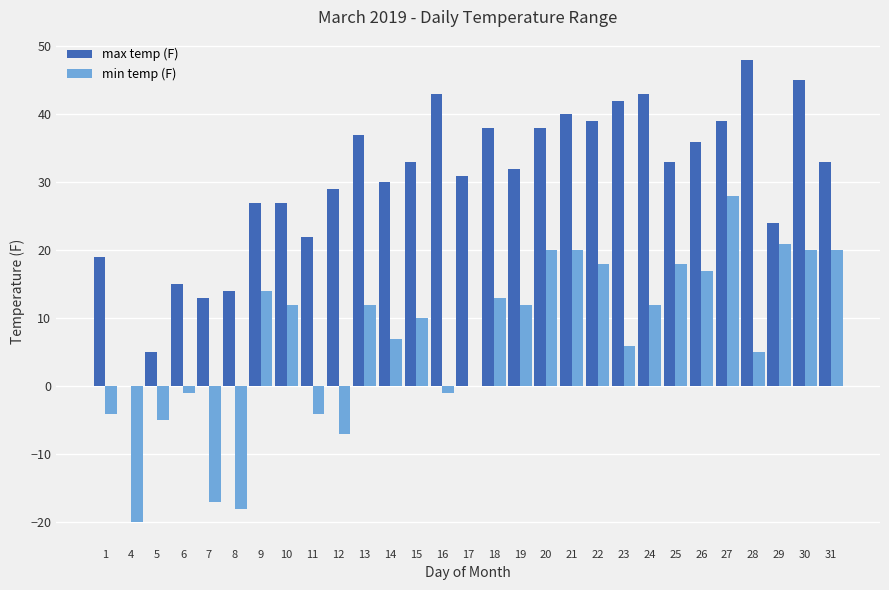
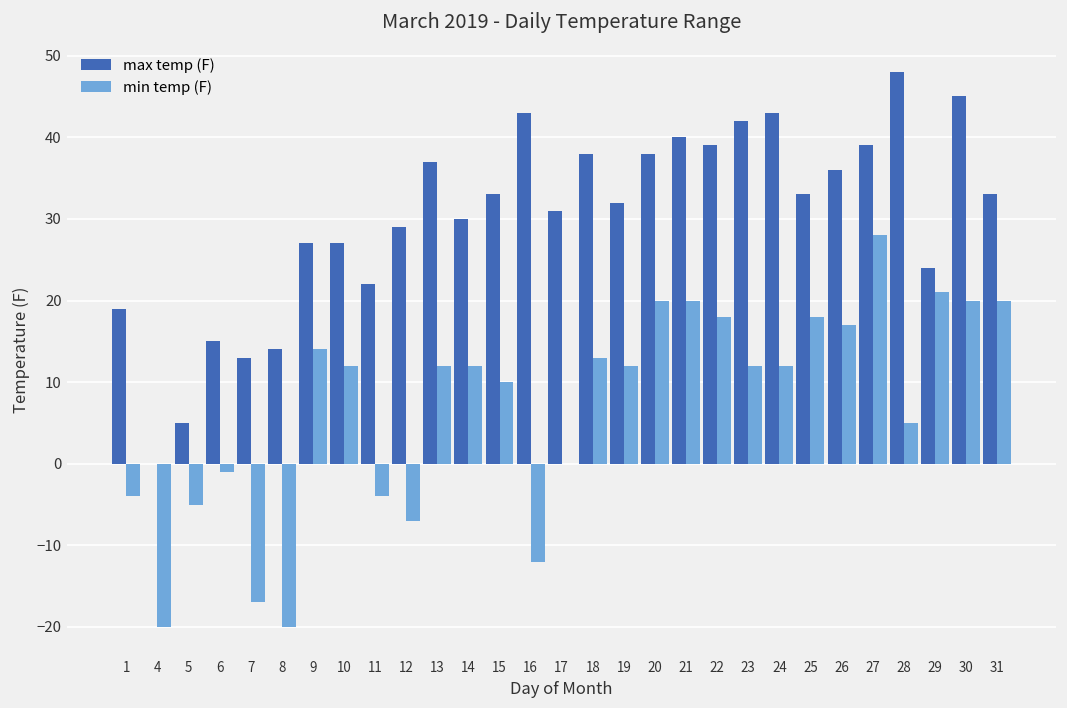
  {
    "max temp (F)": {
      "1": 19,
      "4": 0,
      "5": 5,
      "6": 15,
      "7": 13,
      "8": 14,
      "9": 27,
      "10": 27,
      "11": 22,
      "12": 29,
      "13": 37,
      "14": 30,
      "15": 33,
      "16": 43,
      "17": 31,
      "18": 38,
      "19": 32,
      "20": 38,
      "21": 40,
      "22": 39,
      "23": 42,
      "24": 43,
      "25": 33,
      "26": 36,
      "27": 39,
      "28": 48,
      "29": 24,
      "30": 45,
      "31": 33
    },
    "min temp (F)": {
      "1": -4,
      "4": -20,
      "5": -5,
      "6": -1,
      "7": -17,
-     "8": -18,
+     "8": -20,
      "9": 14,
      "10": 12,
      "11": -4,
      "12": -7,
      "13": 12,
-     "14": 7,
+     "14": 12,
      "15": 10,
-     "16": -1,
+     "16": -12,
      "17": 0,
      "18": 13,
      "19": 12,
      "20": 20,
      "21": 20,
      "22": 18,
-     "23": 6,
+     "23": 12,
      "24": 12,
      "25": 18,
      "26": 17,
      "27": 28,
      "28": 5,
      "29": 21,
      "30": 20,
      "31": 20
    }
  }
